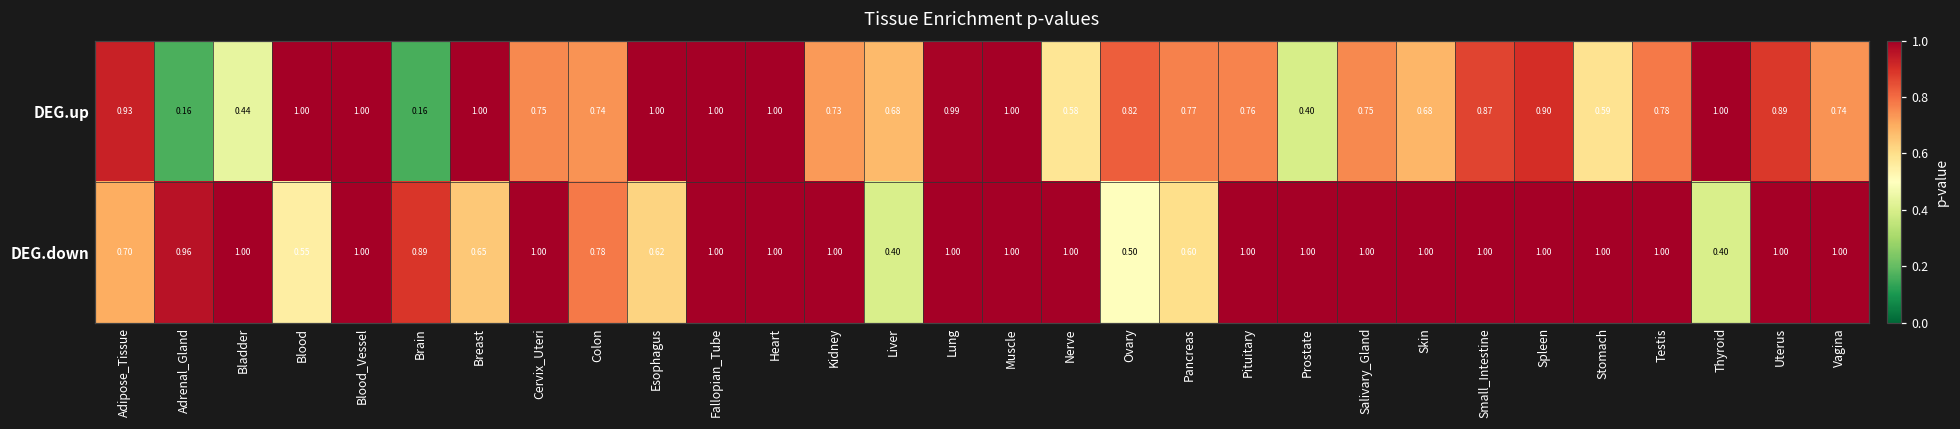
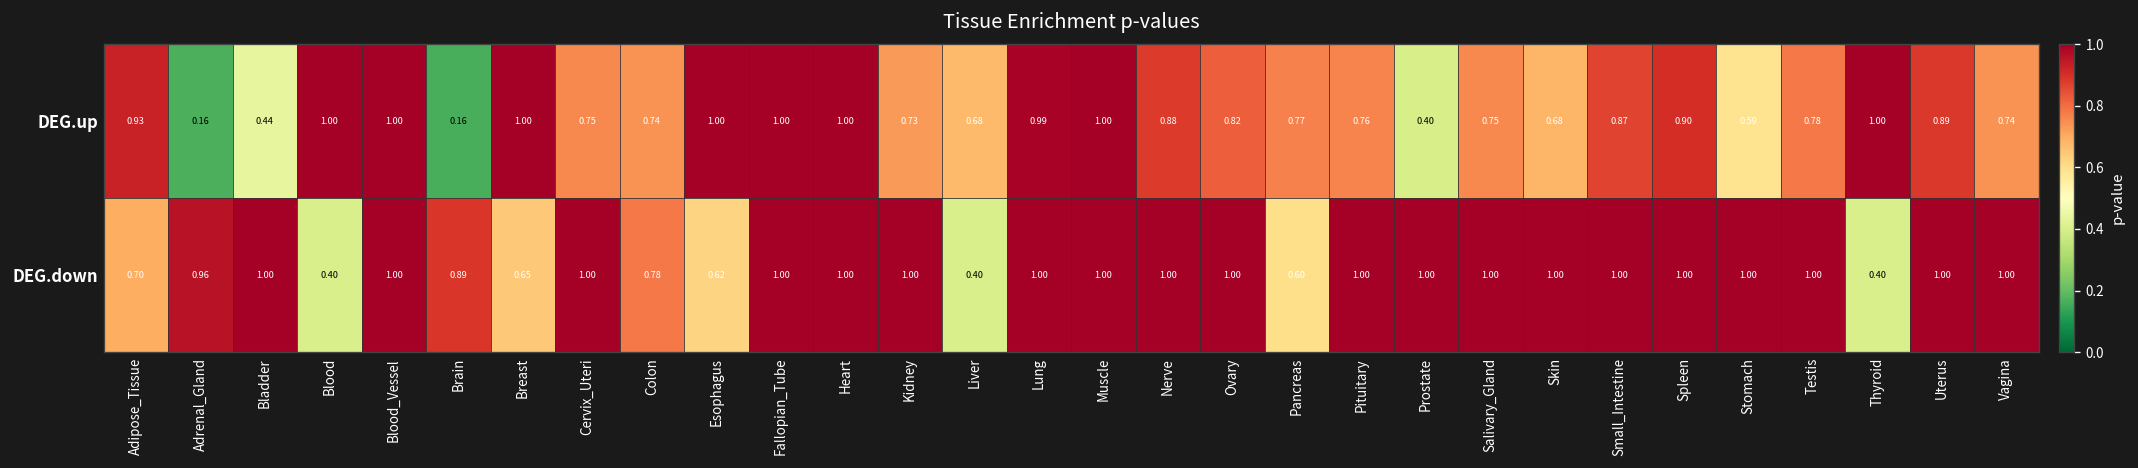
  {
    "DEG.up": {
      "Adipose_Tissue": 0.93,
      "Adrenal_Gland": 0.16,
      "Bladder": 0.44,
      "Blood": 1.00,
      "Blood_Vessel": 1.00,
      "Brain": 0.16,
      "Breast": 1.00,
      "Cervix_Uteri": 0.75,
      "Colon": 0.74,
      "Esophagus": 1.00,
      "Fallopian_Tube": 1.00,
      "Heart": 1.00,
      "Kidney": 0.73,
      "Liver": 0.68,
      "Lung": 0.99,
      "Muscle": 1.00,
-     "Nerve": 0.58,
+     "Nerve": 0.88,
      "Ovary": 0.82,
      "Pancreas": 0.77,
      "Pituitary": 0.76,
      "Prostate": 0.40,
      "Salivary_Gland": 0.75,
      "Skin": 0.68,
      "Small_Intestine": 0.87,
      "Spleen": 0.90,
      "Stomach": 0.59,
      "Testis": 0.78,
      "Thyroid": 1.00,
      "Uterus": 0.89,
      "Vagina": 0.74
    },
    "DEG.down": {
      "Adipose_Tissue": 0.70,
      "Adrenal_Gland": 0.96,
      "Bladder": 1.00,
-     "Blood": 0.55,
+     "Blood": 0.40,
      "Blood_Vessel": 1.00,
      "Brain": 0.89,
      "Breast": 0.65,
      "Cervix_Uteri": 1.00,
      "Colon": 0.78,
      "Esophagus": 0.62,
      "Fallopian_Tube": 1.00,
      "Heart": 1.00,
      "Kidney": 1.00,
      "Liver": 0.40,
      "Lung": 1.00,
      "Muscle": 1.00,
      "Nerve": 1.00,
-     "Ovary": 0.50,
+     "Ovary": 1.00,
      "Pancreas": 0.60,
      "Pituitary": 1.00,
      "Prostate": 1.00,
      "Salivary_Gland": 1.00,
      "Skin": 1.00,
      "Small_Intestine": 1.00,
      "Spleen": 1.00,
      "Stomach": 1.00,
      "Testis": 1.00,
      "Thyroid": 0.40,
      "Uterus": 1.00,
      "Vagina": 1.00
    }
  }
